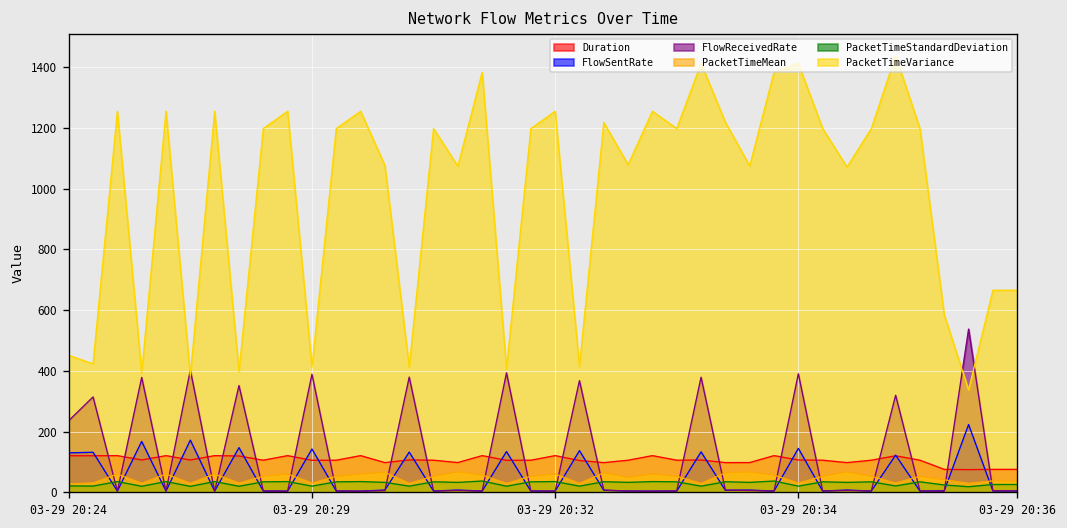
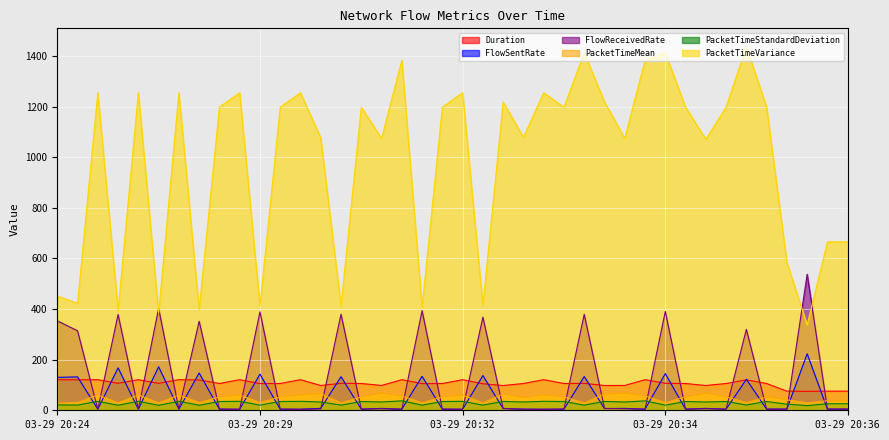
  {
    "FlowReceivedRate": {
-     "03-29 20:24": 240
+     "03-29 20:24": 350
    }
  }
